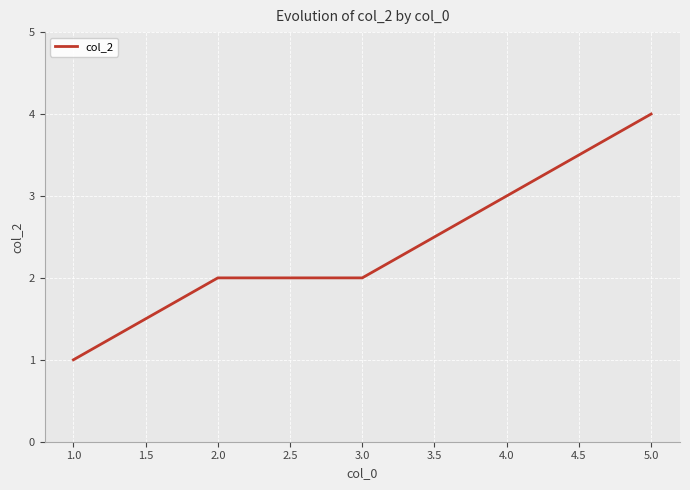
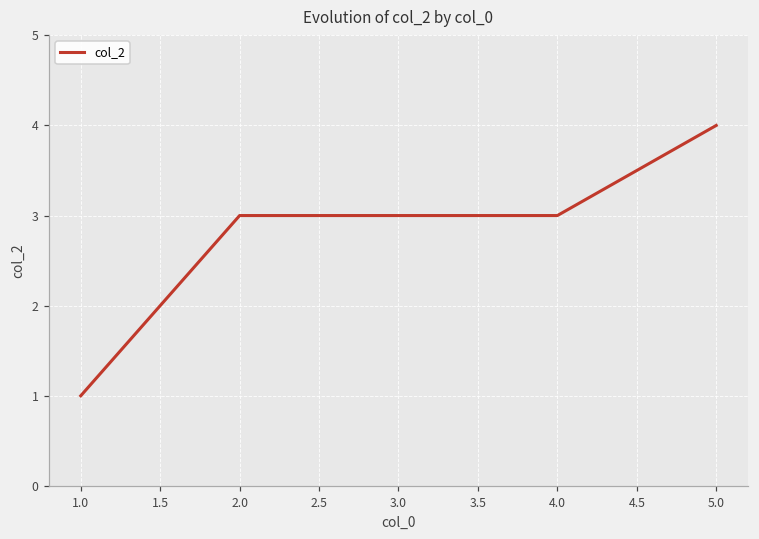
  {
    "1.0": 1,
-   "2.0": 2,
-   "3.0": 2,
+   "2.0": 3,
+   "3.0": 3,
    "4.0": 3,
    "5.0": 4
  }
